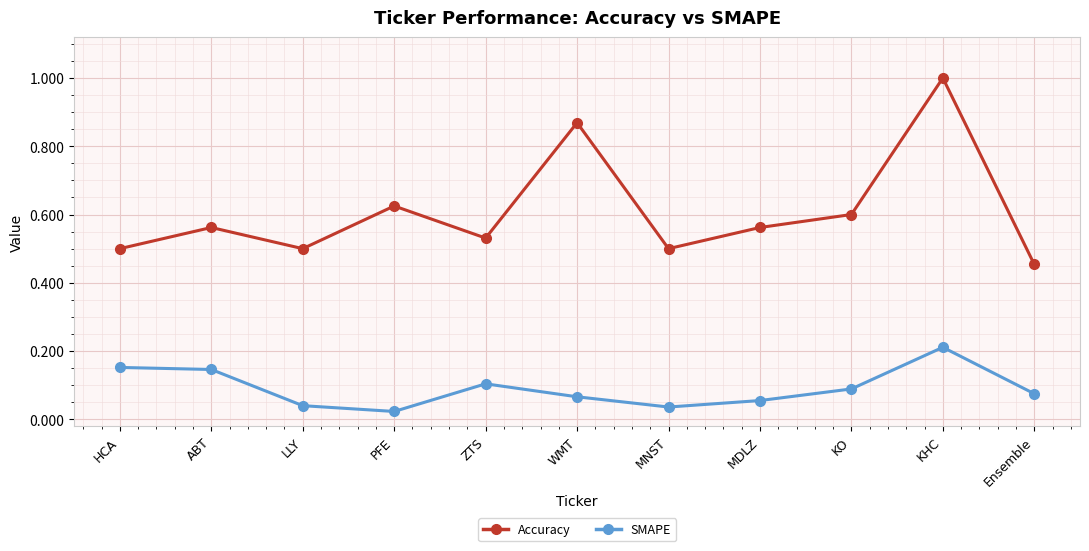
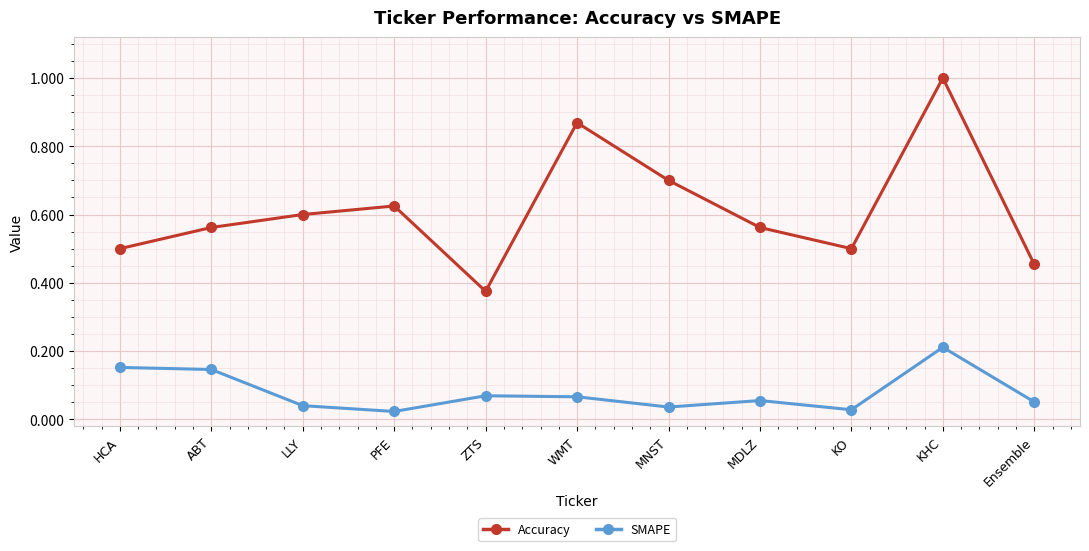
  {
    "Accuracy": {
      "HCA": 0.50,
      "ABT": 0.56,
-     "LLY": 0.5,
+     "LLY": 0.6,
      "PFE": 0.63,
-     "ZTS": 0.53,
+     "ZTS": 0.38,
      "WMT": 0.87,
-     "MNST": 0.5,
+     "MNST": 0.7,
      "MDLZ": 0.56,
-     "KO": 0.6,
+     "KO": 0.5,
      "KHC": 1.00,
      "Ensemble": 0.45
    },
    "SMAPE": {
      "HCA": 0.15,
      "ABT": 0.15,
      "LLY": 0.04,
      "PFE": 0.02,
-     "ZTS": 0.10,
+     "ZTS": 0.07,
      "WMT": 0.07,
      "MNST": 0.04,
      "MDLZ": 0.06,
-     "KO": 0.09,
+     "KO": 0.03,
      "KHC": 0.21,
-     "Ensemble": 0.08
+     "Ensemble": 0.05
    }
  }
